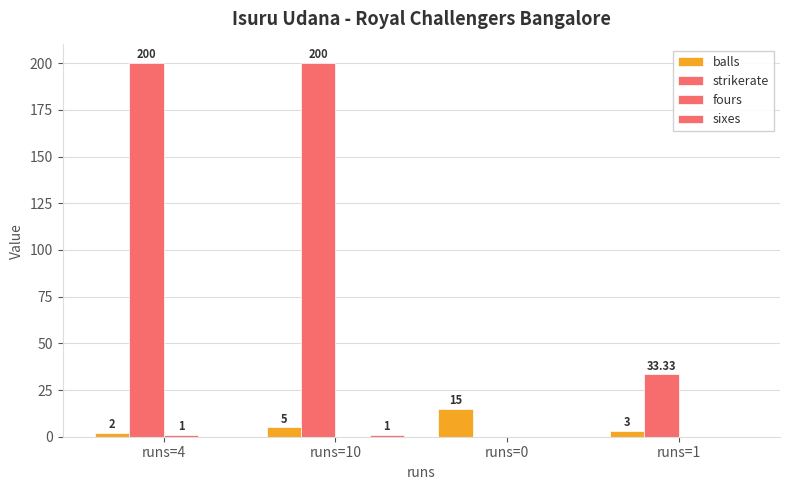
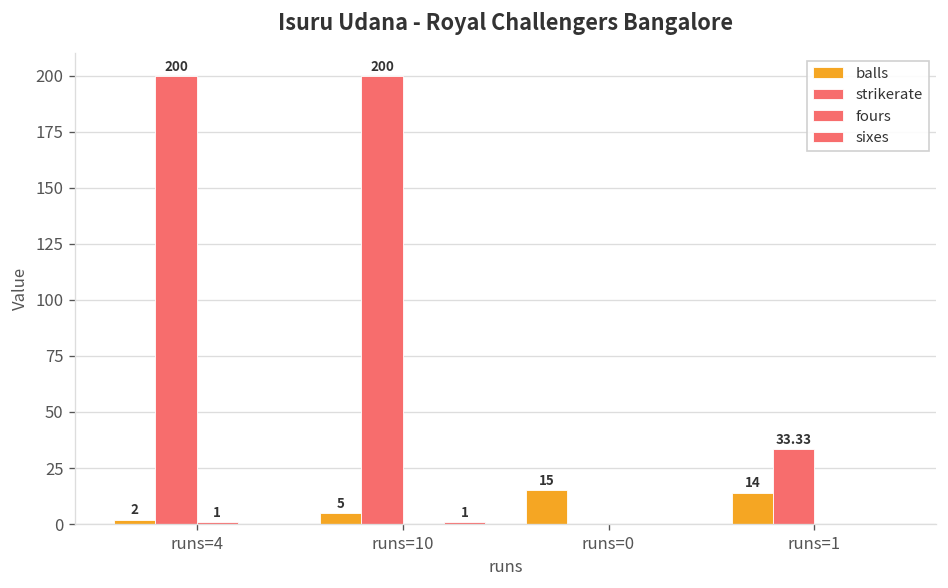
  {
    "balls": {
      "runs=4": 2,
      "runs=10": 5,
      "runs=0": 15,
-     "runs=1": 3
+     "runs=1": 14
    }
  }
